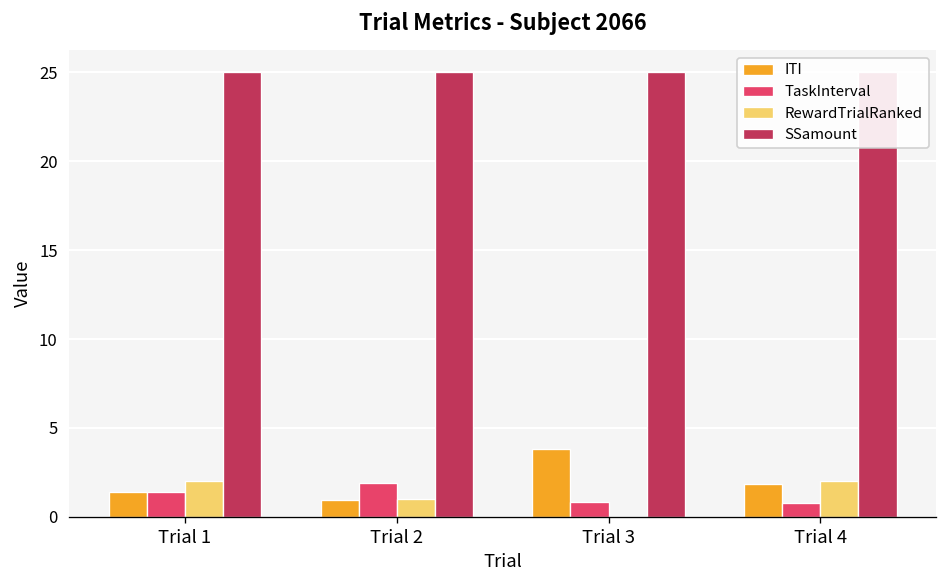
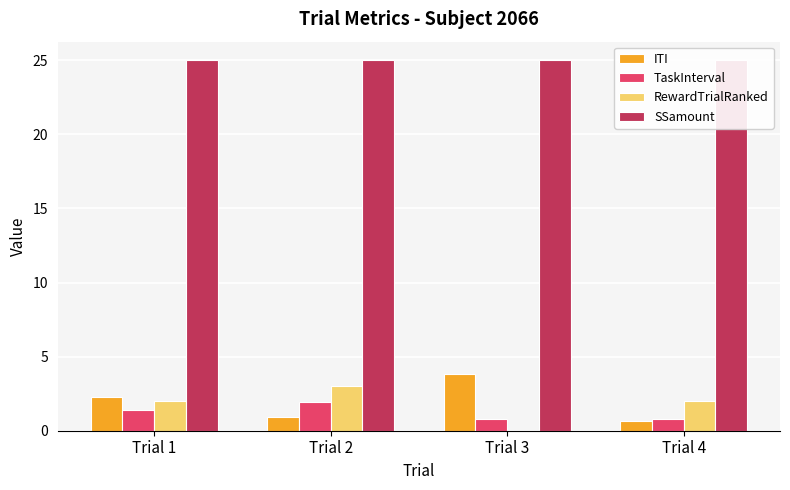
  {
    "ITI": {
-     "Trial 1": 1.4,
+     "Trial 1": 2.3,
      "Trial 2": 0.9,
      "Trial 3": 3.8,
-     "Trial 4": 1.9
+     "Trial 4": 0.7
    },
    "RewardTrialRanked": {
      "Trial 1": 2,
-     "Trial 2": 1,
+     "Trial 2": 3,
      "Trial 3": 0,
      "Trial 4": 2
    }
  }
